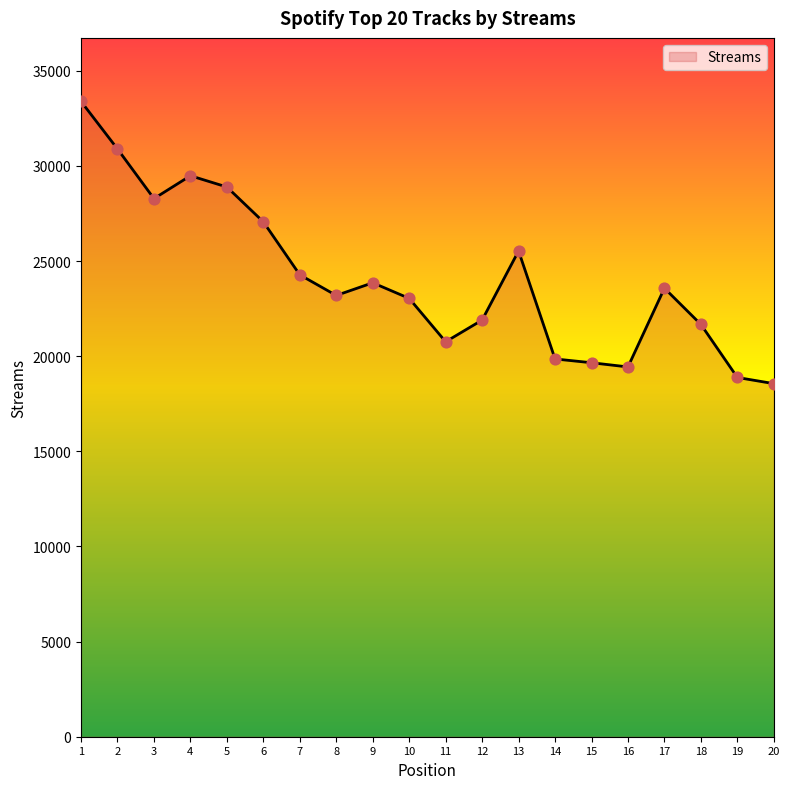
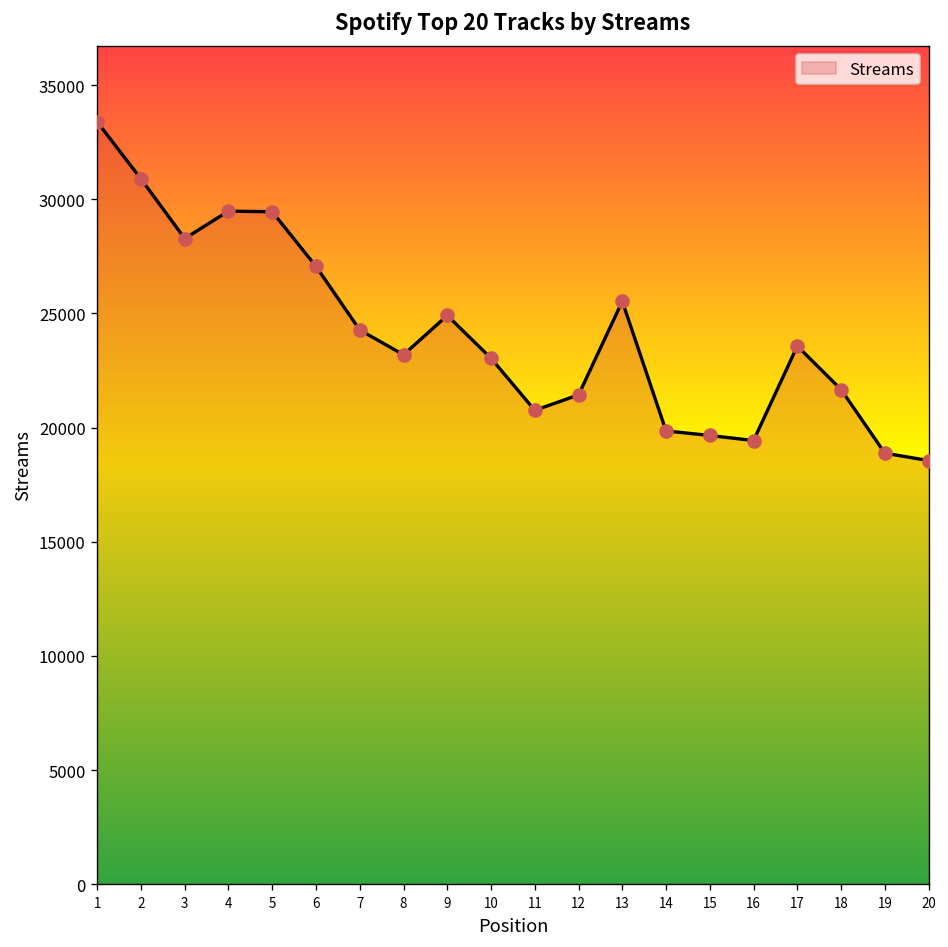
  {
    "1": 33400,
    "2": 30900,
    "3": 28300,
    "4": 29500,
-   "5": 28900,
+   "5": 29500,
    "6": 27100,
    "7": 24300,
    "8": 23200,
-   "9": 23900,
+   "9": 24900,
    "10": 23000,
    "11": 20800,
-   "12": 21900,
+   "12": 21400,
    "13": 25500,
    "14": 19900,
    "15": 19700,
    "16": 19400,
    "17": 23600,
    "18": 21700,
    "19": 18900,
    "20": 18600
  }
